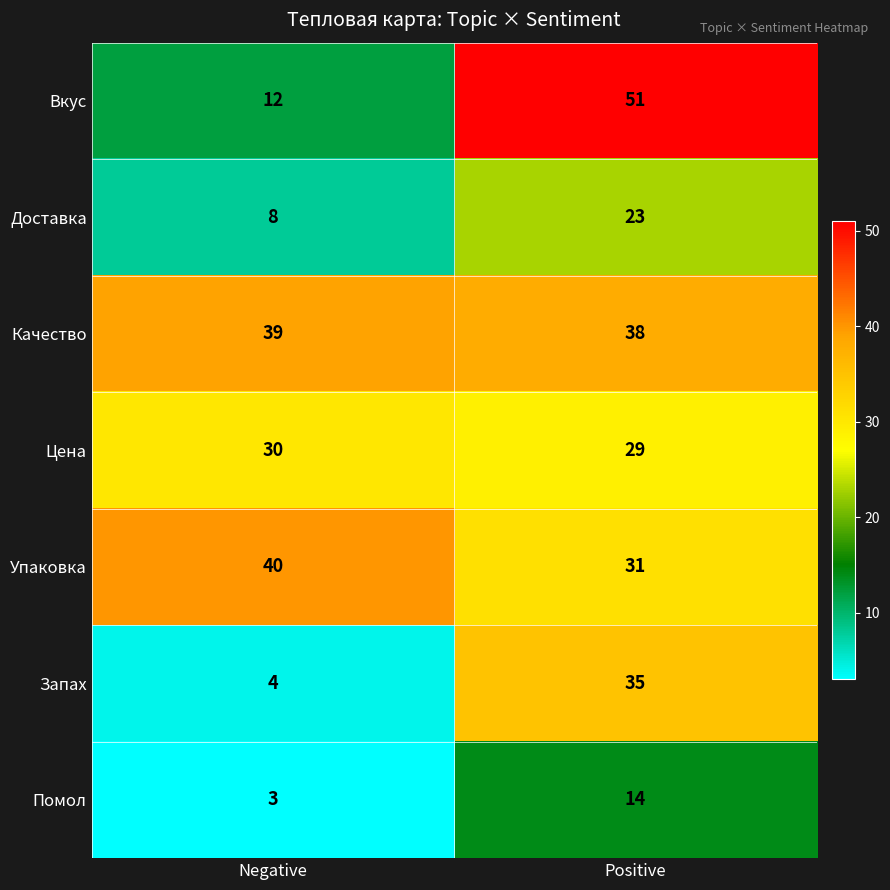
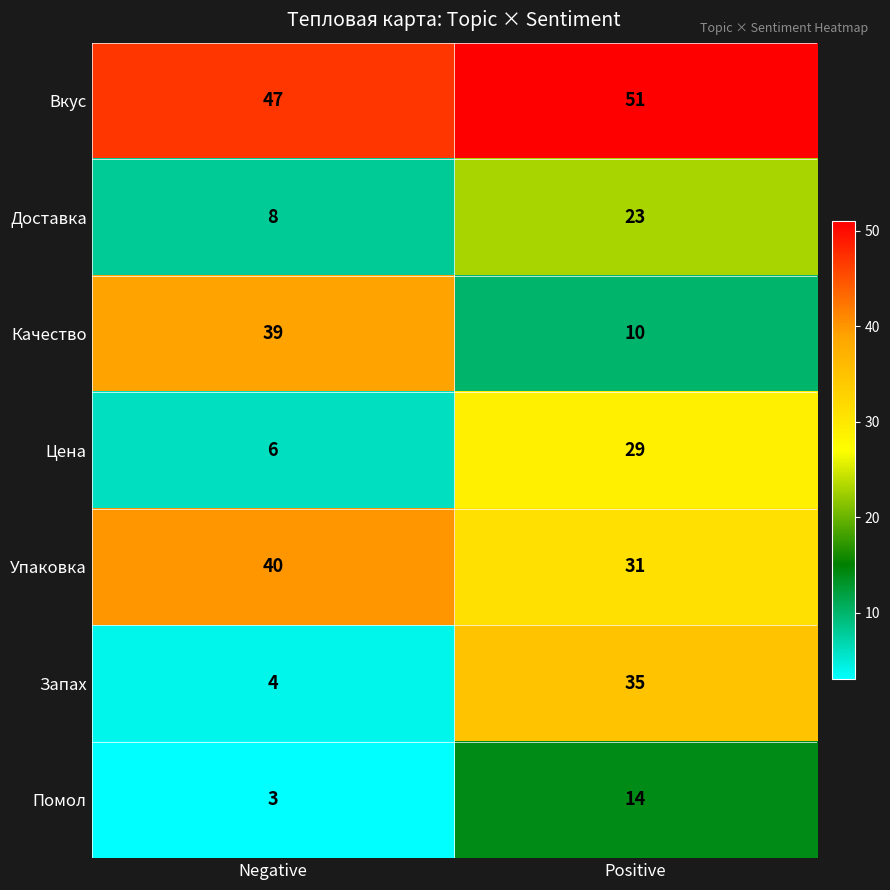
  {
    "Вкус": {
-     "Negative": 12,
+     "Negative": 47,
      "Positive": 51
    },
    "Доставка": {
      "Negative": 8,
      "Positive": 23
    },
    "Качество": {
      "Negative": 39,
-     "Positive": 38
+     "Positive": 10
    },
    "Цена": {
-     "Negative": 30,
+     "Negative": 6,
      "Positive": 29
    },
    "Упаковка": {
      "Negative": 40,
      "Positive": 31
    },
    "Запах": {
      "Negative": 4,
      "Positive": 35
    },
    "Помол": {
      "Negative": 3,
      "Positive": 14
    }
  }
